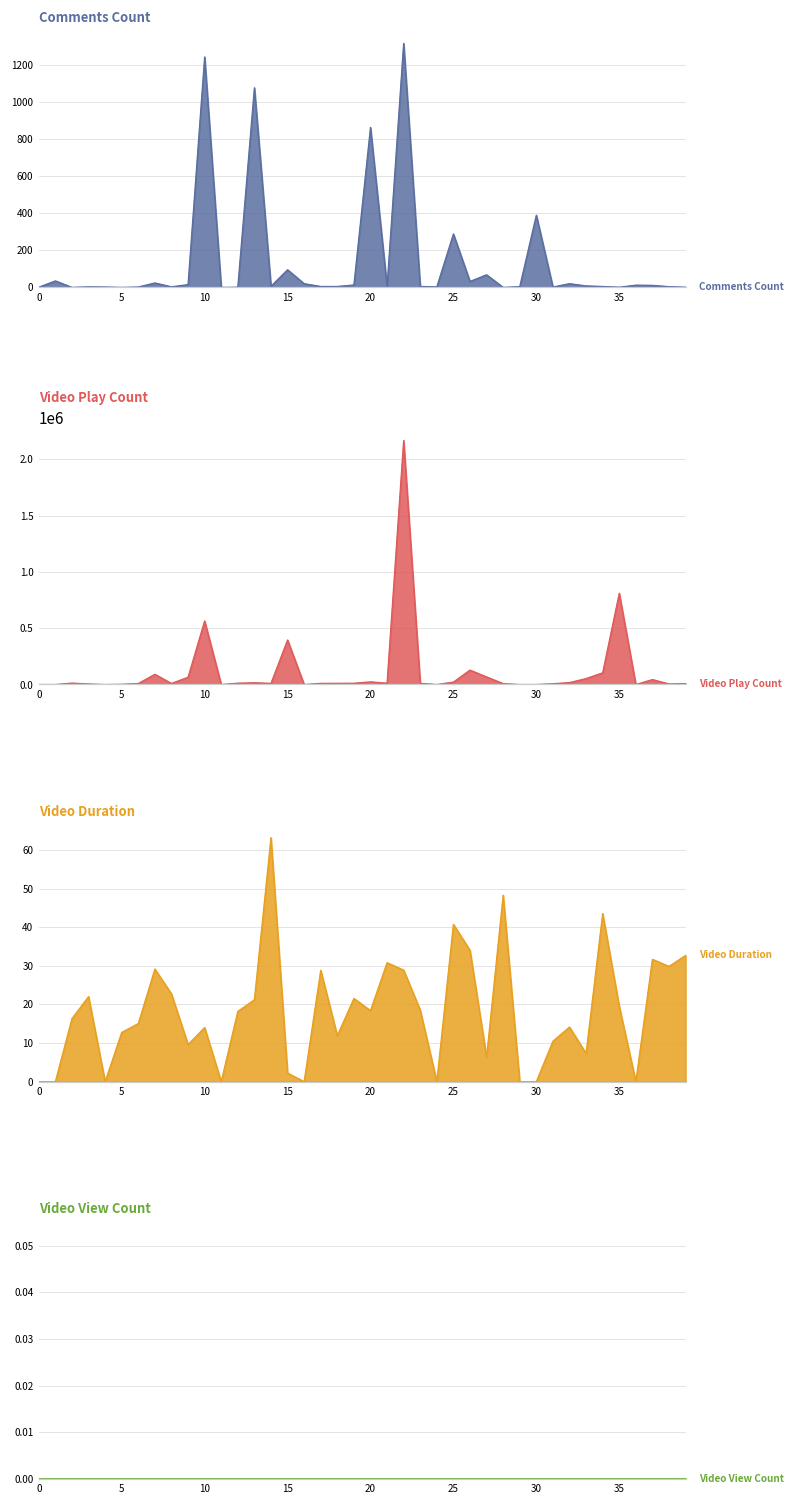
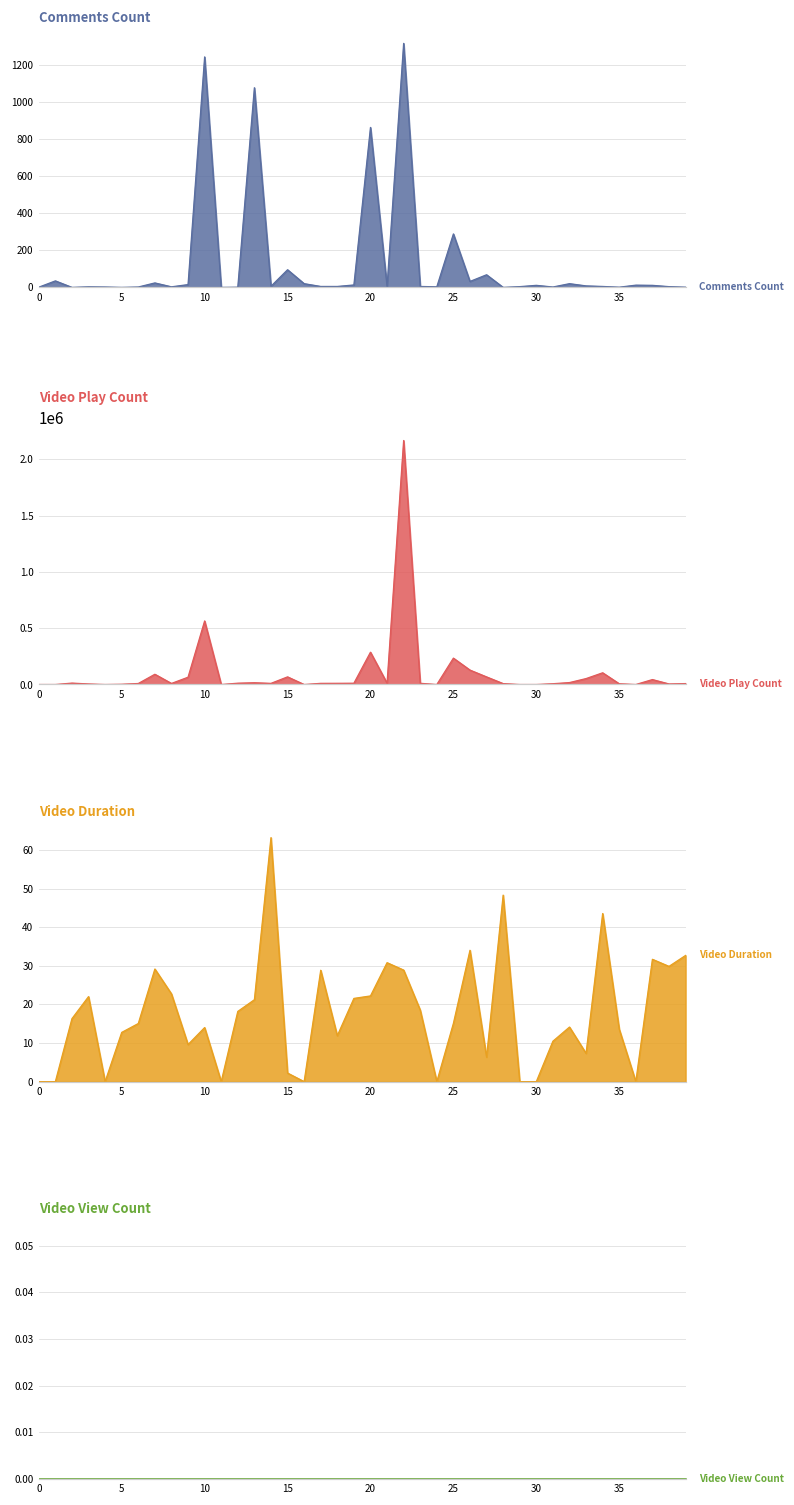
  {
    "Comments Count": {
      "0": 0,
      "5": 0,
      "10": 1240,
      "15": 100,
      "20": 860,
      "25": 290,
-     "30": 390,
+     "30": 10,
      "35": 0
    },
    "Video Play Count": {
      "0": 0,
      "5": 0,
      "10": 560000,
-     "15": 400000,
-     "20": 20000,
-     "25": 20000,
+     "15": 70000,
+     "20": 290000,
+     "25": 230000,
      "30": 0,
-     "35": 810000
+     "35": 10000
    },
    "Video Duration": {
      "0": 0,
      "5": 13,
      "10": 14,
      "15": 2,
-     "20": 18,
-     "25": 41,
+     "20": 22,
+     "25": 15,
      "30": 0,
-     "35": 19
+     "35": 14
    },
    "Video View Count": {
      "0": 0.000,
      "5": 0.000,
      "10": 0.000,
      "15": 0.000,
      "20": 0.000,
      "25": 0.000,
      "30": 0.000,
      "35": 0.000
    }
  }
